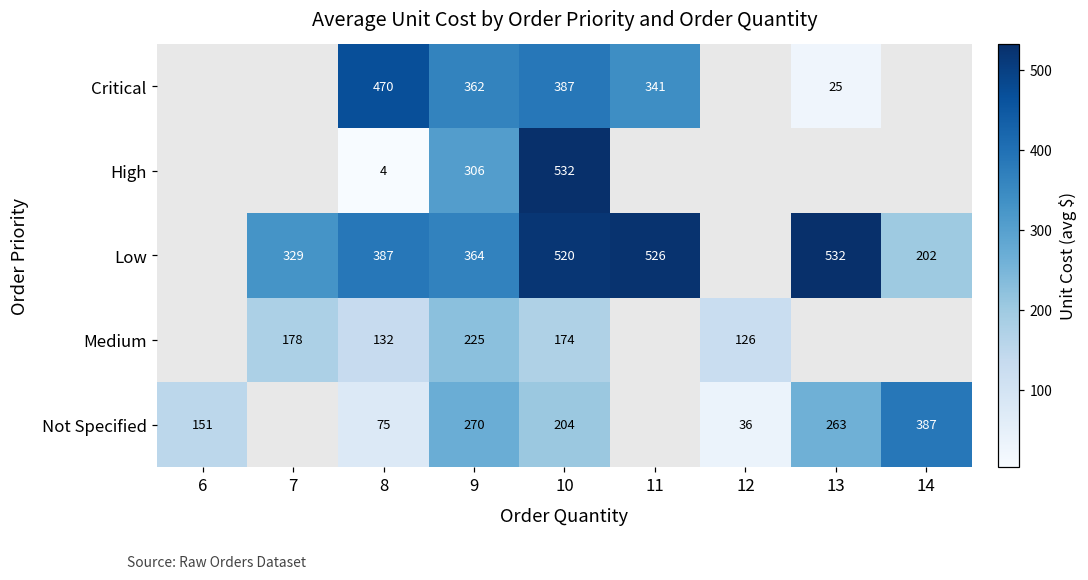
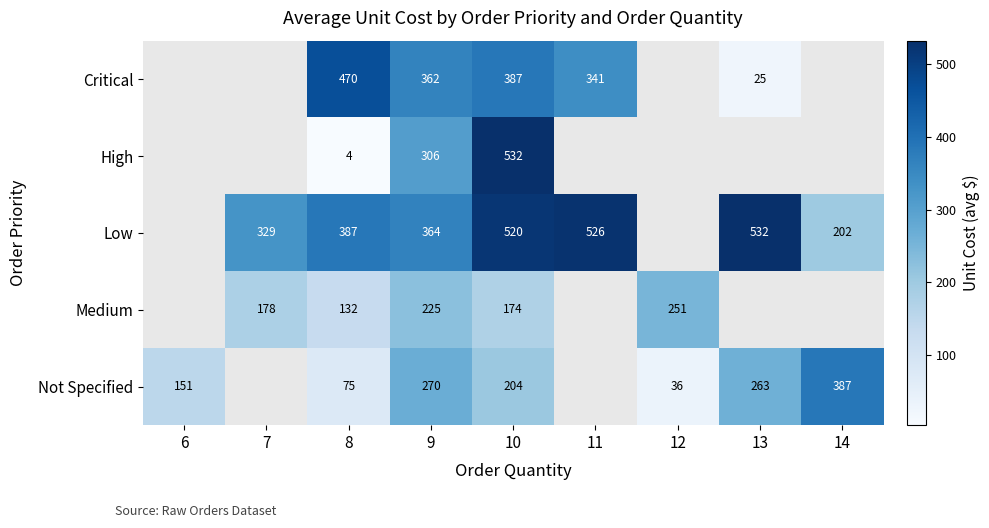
  {
    "Critical": {
      "8": 470,
      "9": 362,
      "10": 387,
      "11": 341,
      "13": 25
    },
    "High": {
      "8": 4,
      "9": 306,
      "10": 532
    },
    "Low": {
      "7": 329,
      "8": 387,
      "9": 364,
      "10": 520,
      "11": 526,
      "13": 532,
      "14": 202
    },
    "Medium": {
      "7": 178,
      "8": 132,
      "9": 225,
      "10": 174,
-     "12": 126
+     "12": 251
    },
    "Not Specified": {
      "6": 151,
      "8": 75,
      "9": 270,
      "10": 204,
      "12": 36,
      "13": 263,
      "14": 387
    }
  }
